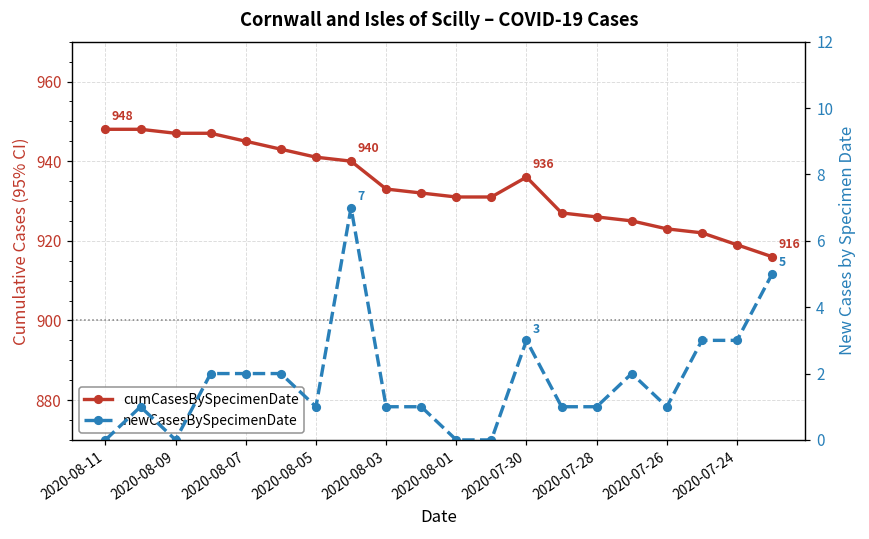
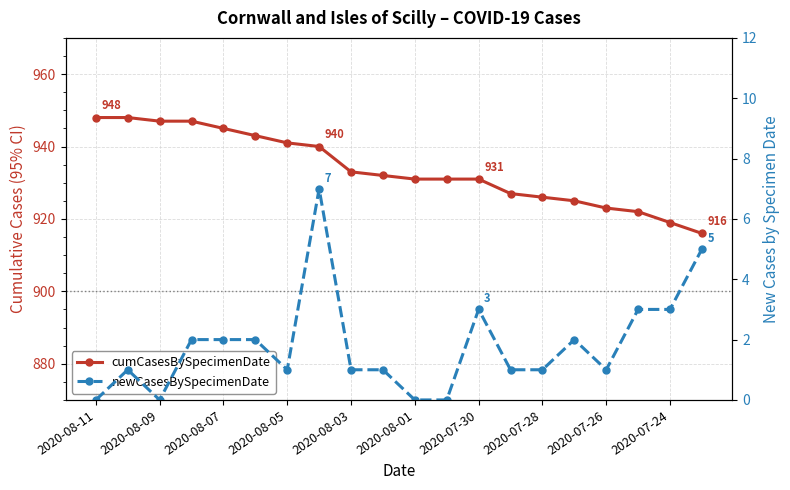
  {
    "cumCasesBySpecimenDate": {
      "2020-08-11": 948,
-     "2020-07-30": 936
+     "2020-07-30": 931
    },
    "newCasesBySpecimenDate": {
      "2020-07-30": 3
    }
  }
